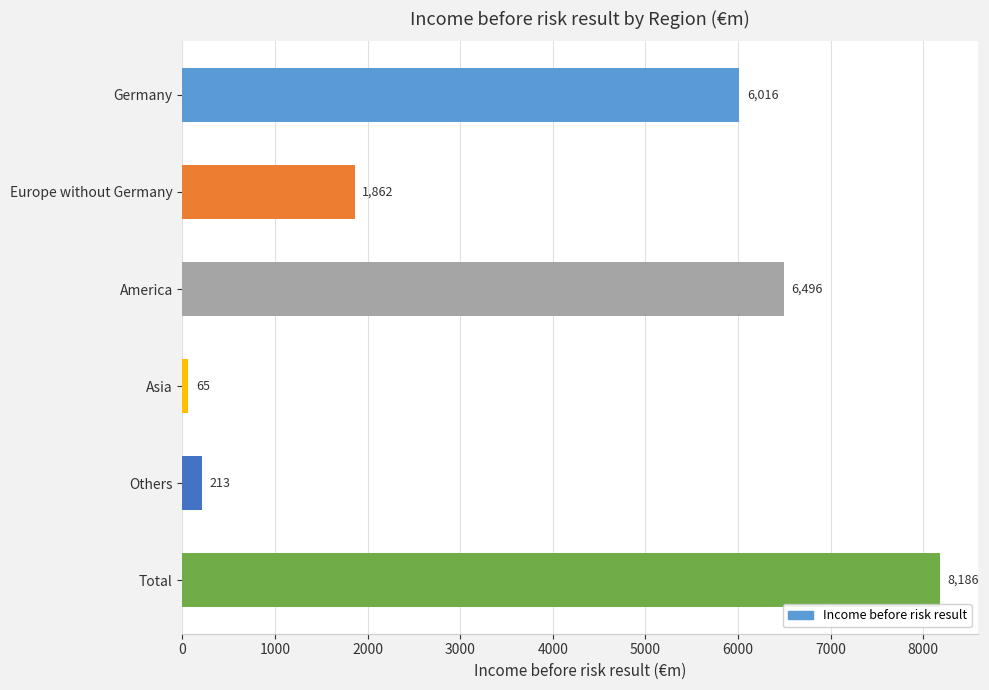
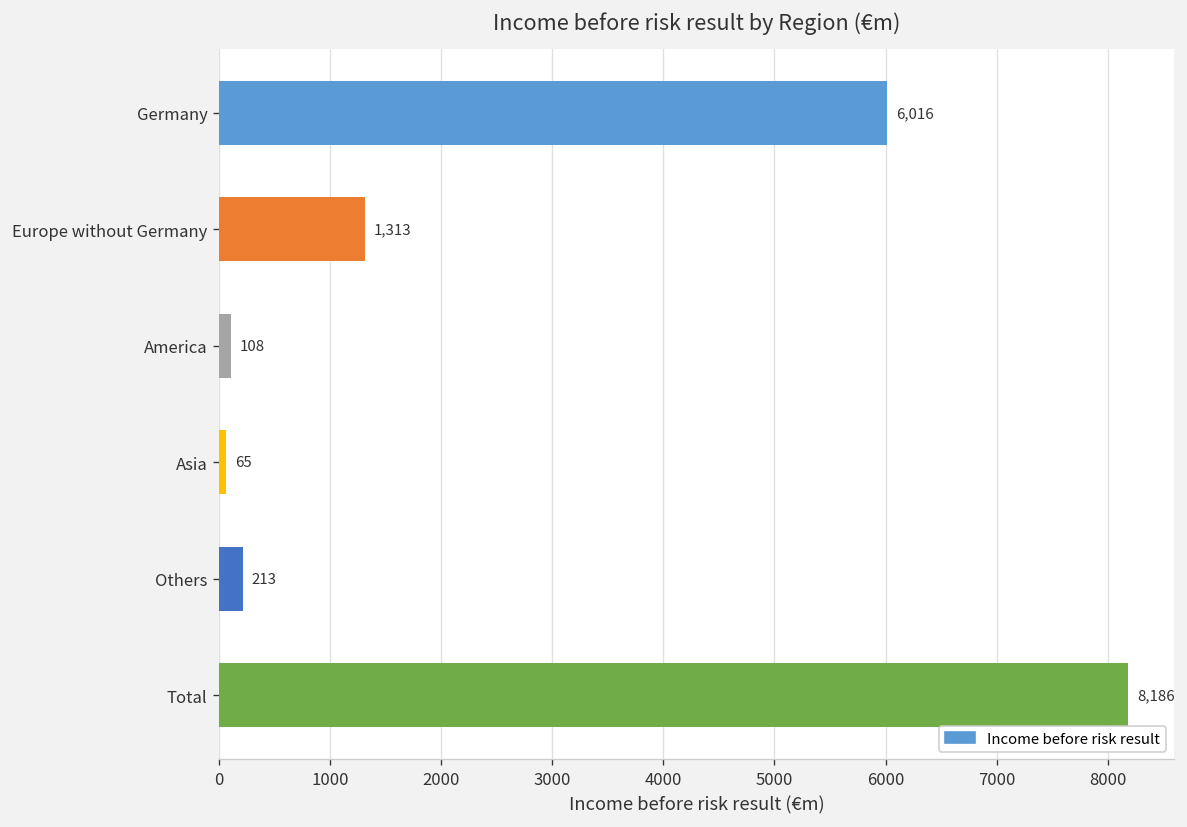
  {
    "Germany": "6,016",
-   "Europe without Germany": "1,862",
-   "America": "6,496",
+   "Europe without Germany": "1,313",
+   "America": "108",
    "Asia": "65",
    "Others": "213",
    "Total": "8,186"
  }
